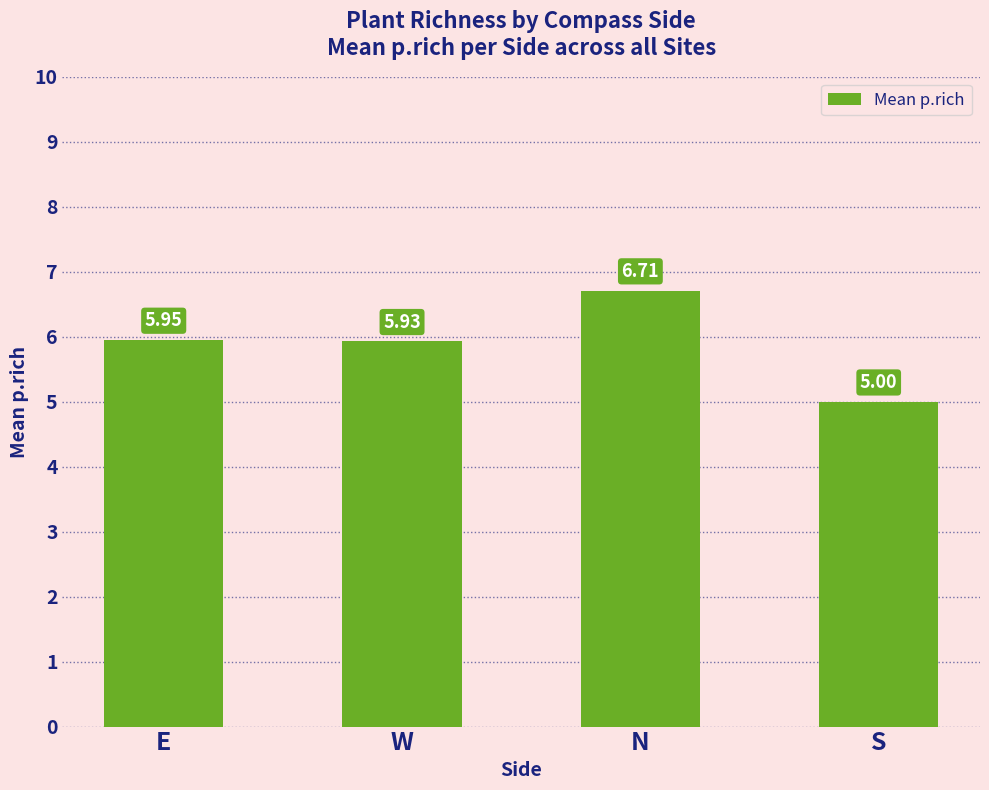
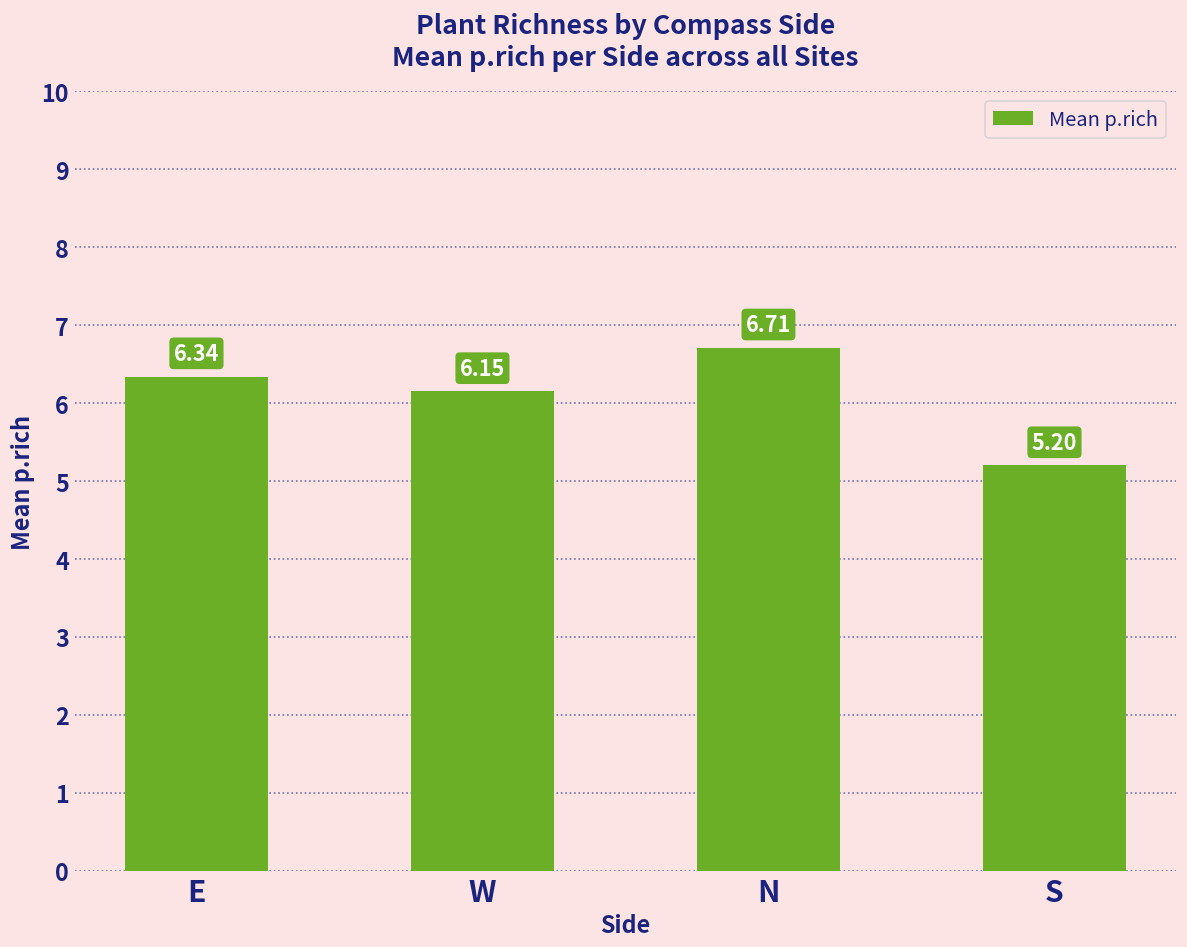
  {
-   "E": 5.95,
-   "W": 5.93,
-   "S": 5.00
+   "E": 6.34,
+   "W": 6.15,
+   "S": 5.20
  }
